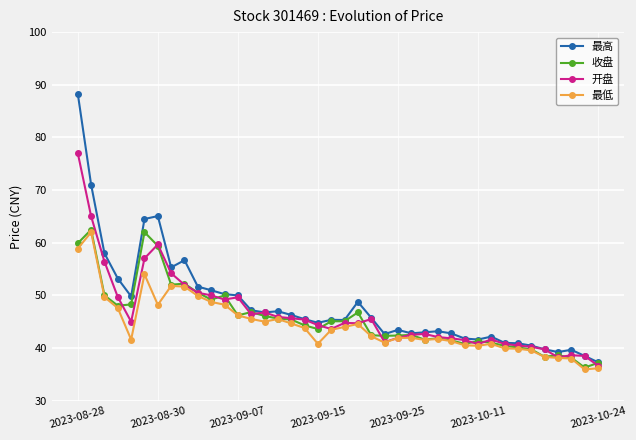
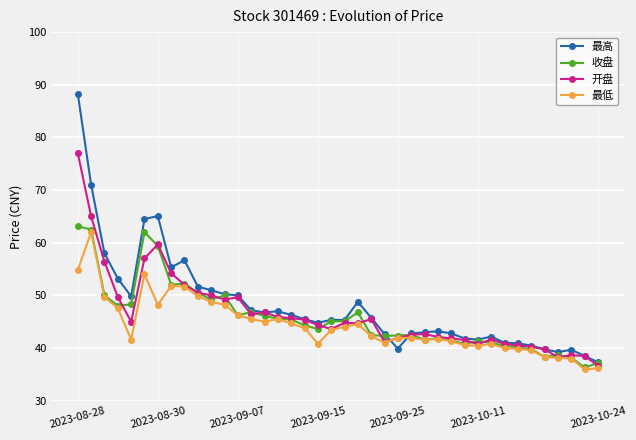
  {
    "最高": {
      "2023-08-28": 88,
      "2023-08-30": 65,
-     "2023-09-25": 43
+     "2023-09-25": 40
    },
    "收盘": {
-     "2023-08-28": 60,
+     "2023-08-28": 63,
      "2023-09-15": 44
    },
    "开盘": {
      "2023-08-28": 77
    },
    "最低": {
-     "2023-08-28": 59,
+     "2023-08-28": 55,
      "2023-08-30": 48,
      "2023-09-15": 41,
      "2023-10-24": 36
    }
  }
